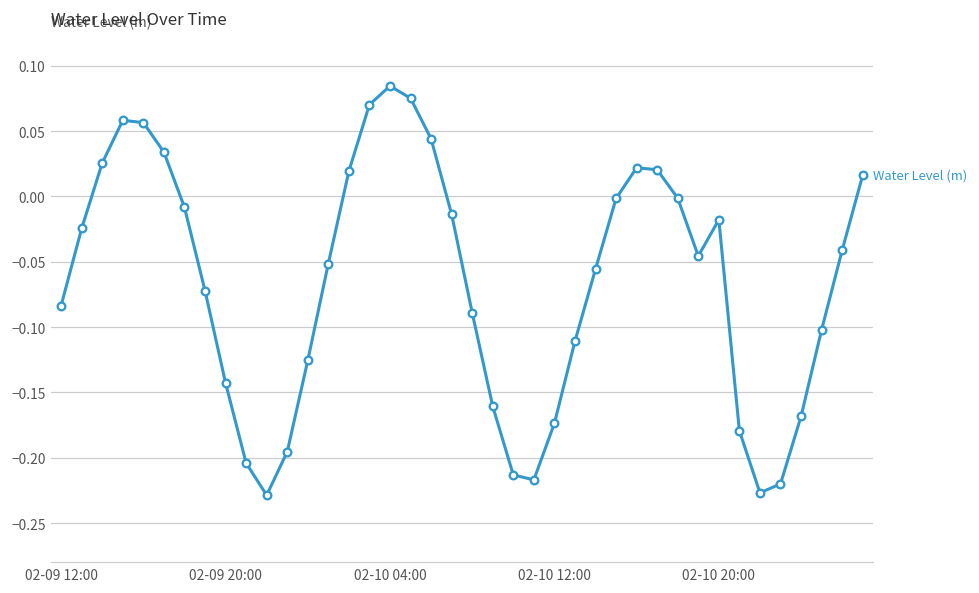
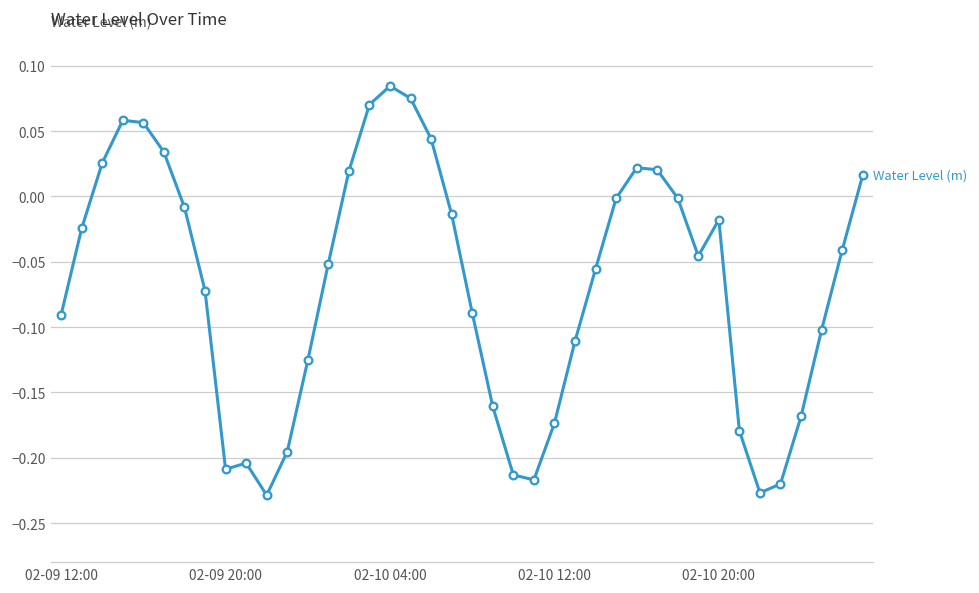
  {
-   "02-09 12:00": -0.084,
-   "02-09 20:00": -0.143,
+   "02-09 12:00": -0.091,
+   "02-09 20:00": -0.209,
    "02-10 04:00": 0.084,
    "02-10 12:00": -0.174,
    "02-10 20:00": -0.018
  }
